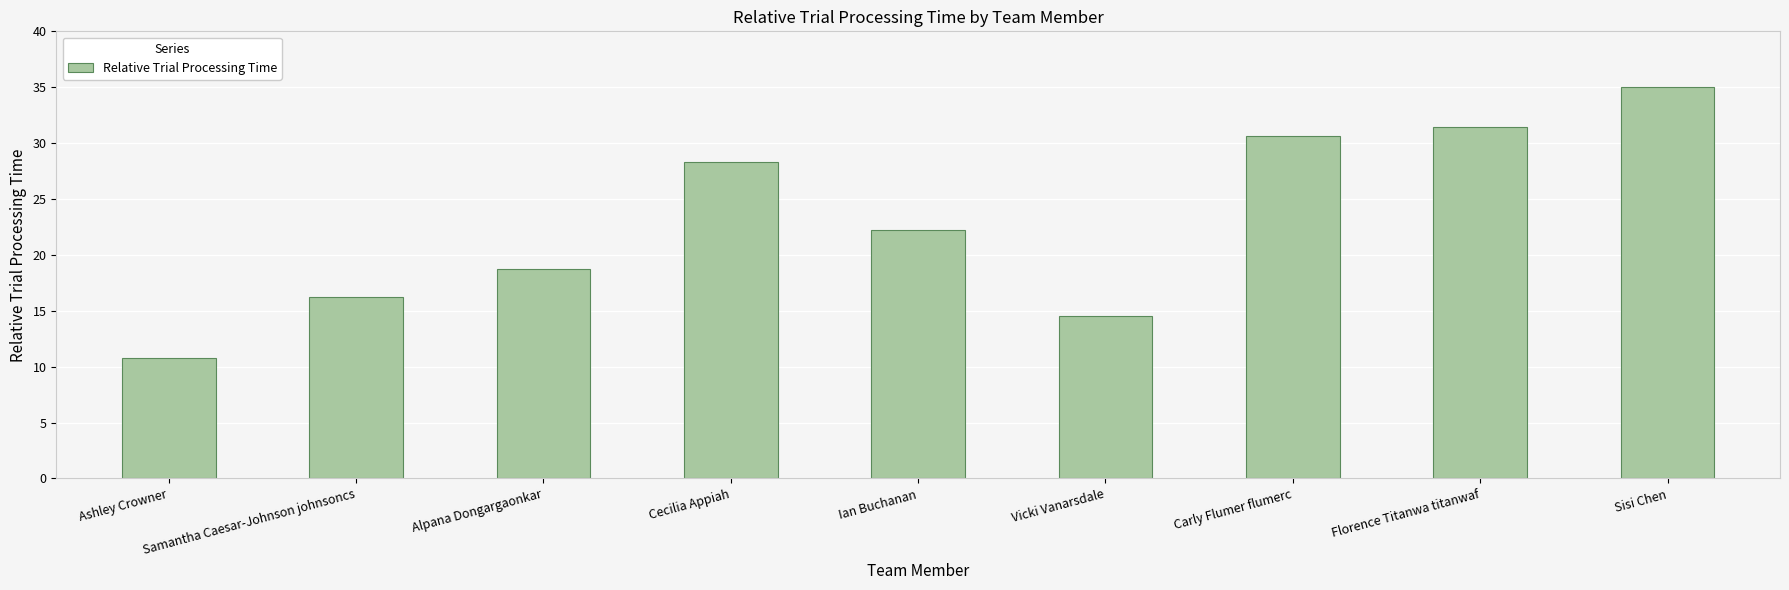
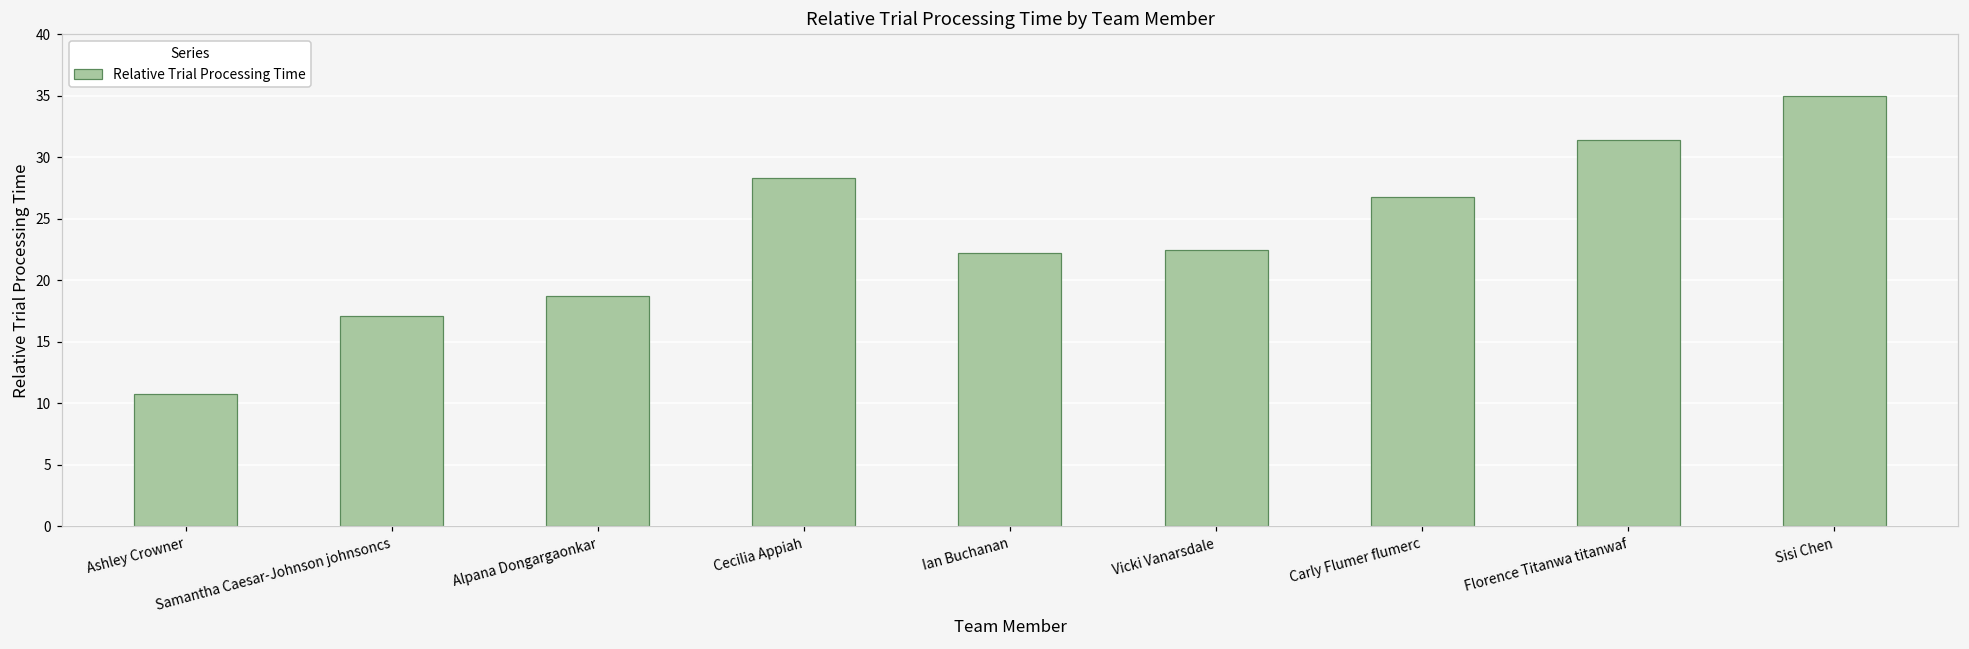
  {
    "Ashley Crowner": 10.8,
-   "Samantha Caesar-Johnson johnsoncs": 16.2,
+   "Samantha Caesar-Johnson johnsoncs": 17.1,
    "Alpana Dongargaonkar": 18.8,
    "Cecilia Appiah": 28.3,
    "Ian Buchanan": 22.3,
-   "Vicki Vanarsdale": 14.5,
-   "Carly Flumer flumerc": 30.6,
+   "Vicki Vanarsdale": 22.5,
+   "Carly Flumer flumerc": 26.8,
    "Florence Titanwa titanwaf": 31.4,
    "Sisi Chen": 35.0
  }
